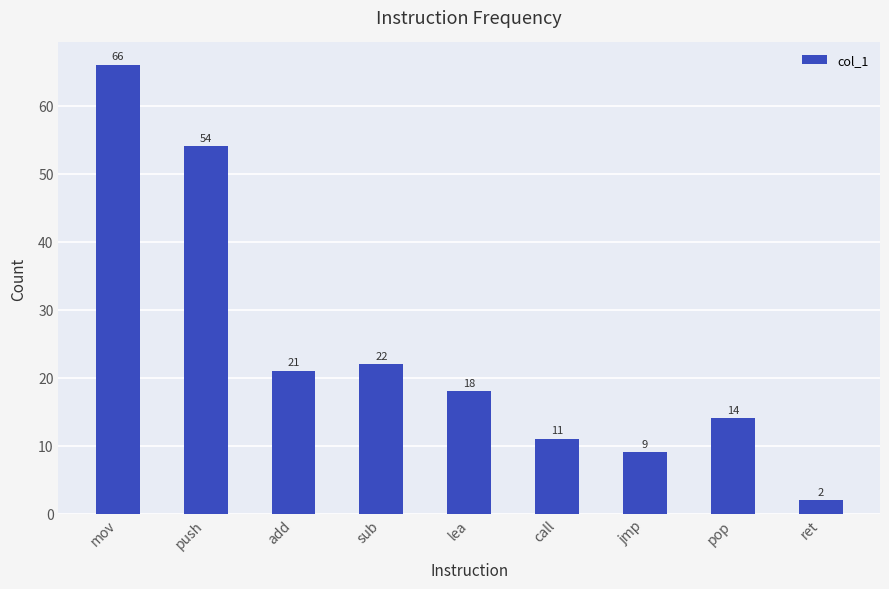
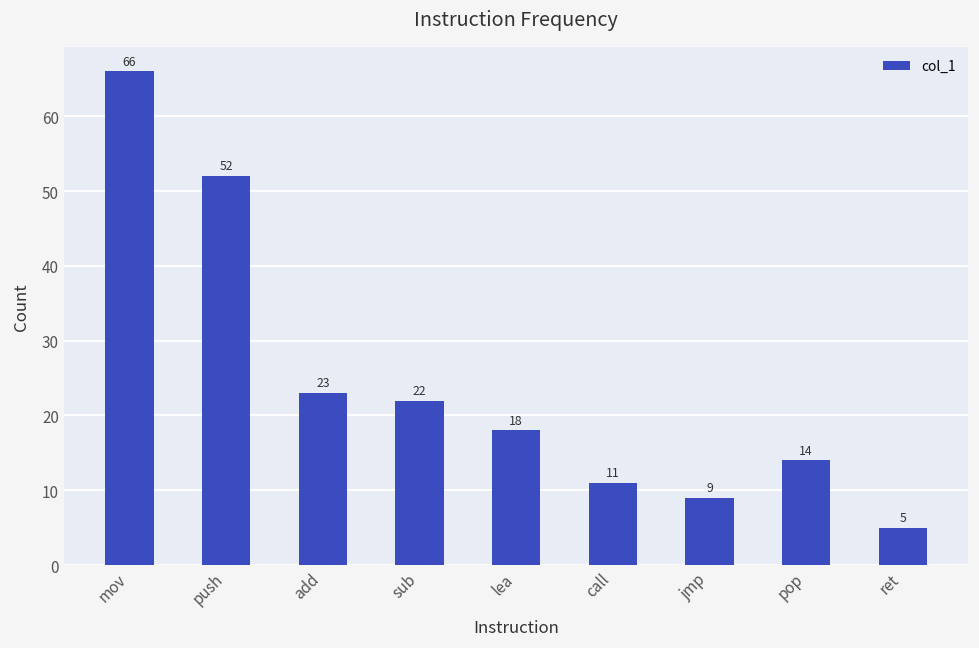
  {
    "mov": 66,
-   "push": 54,
-   "add": 21,
+   "push": 52,
+   "add": 23,
    "sub": 22,
    "lea": 18,
    "call": 11,
    "jmp": 9,
    "pop": 14,
-   "ret": 2
+   "ret": 5
  }
